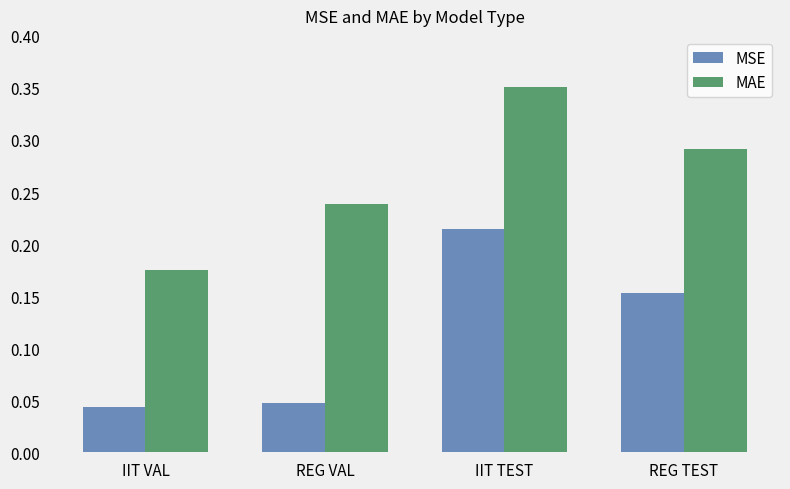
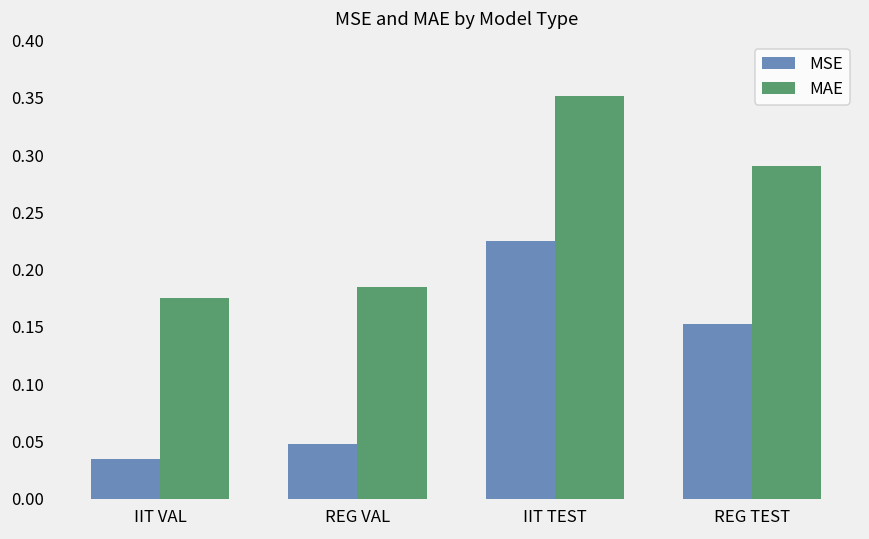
  {
    "MSE": {
-     "IIT VAL": 0.044,
+     "IIT VAL": 0.034,
      "REG VAL": 0.047,
-     "IIT TEST": 0.215,
+     "IIT TEST": 0.225,
      "REG TEST": 0.153
    },
    "MAE": {
      "IIT VAL": 0.175,
-     "REG VAL": 0.238,
+     "REG VAL": 0.185,
      "IIT TEST": 0.351,
      "REG TEST": 0.291
    }
  }
